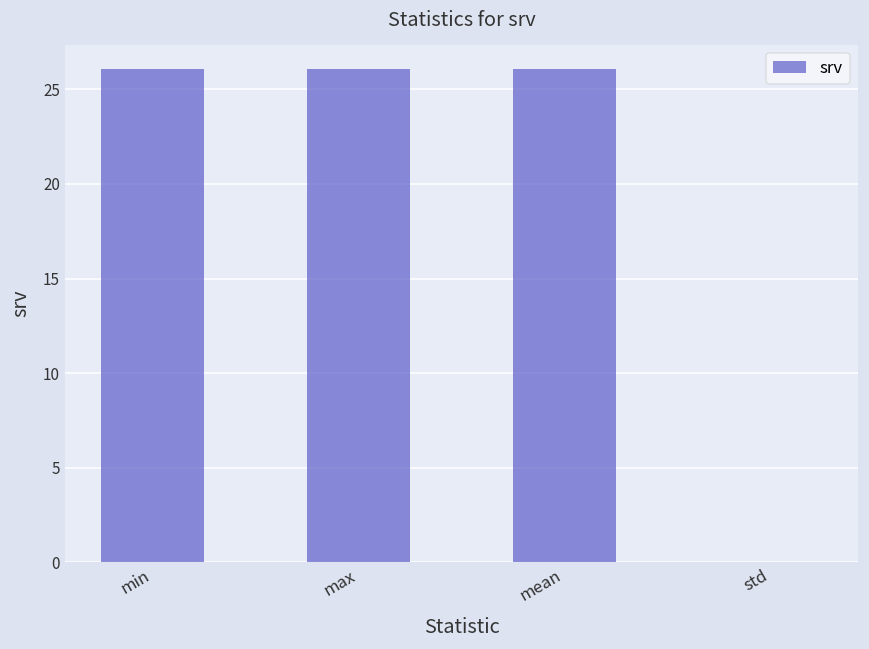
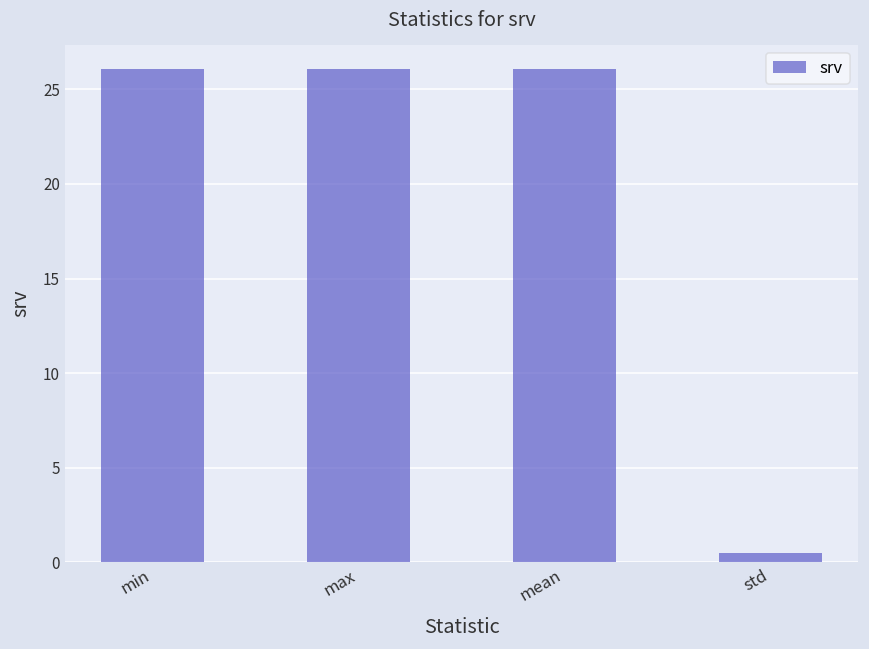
  {
    "min": 26.1,
    "max": 26.1,
    "mean": 26.1,
-   "std": 0.0
+   "std": 0.5
  }
